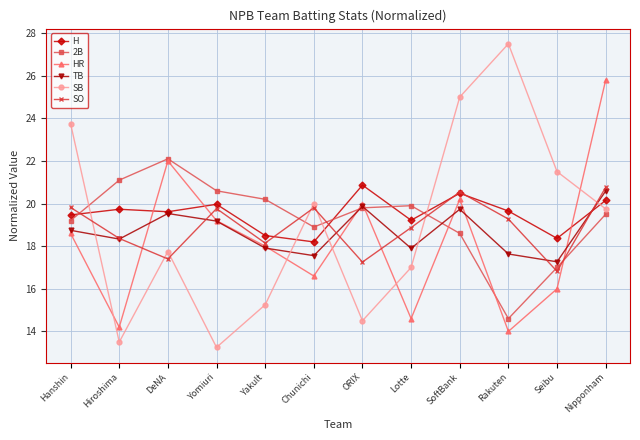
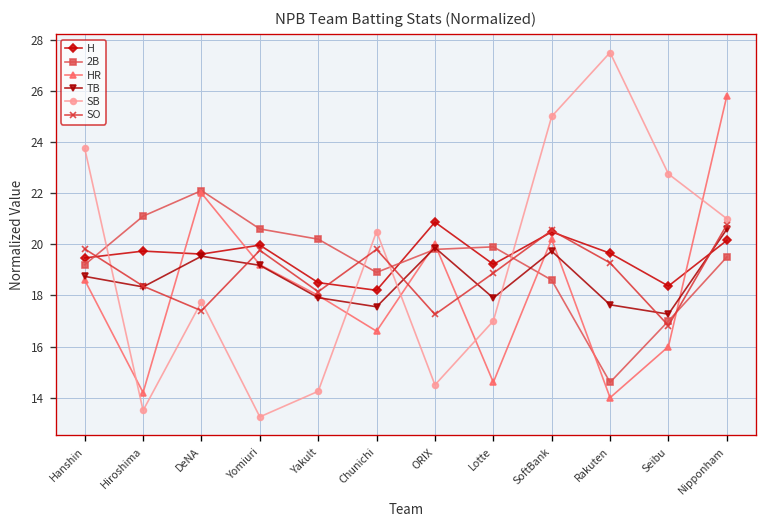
  {
    "SB": {
      "Hanshin": 23.8,
      "Hiroshima": 13.5,
      "DeNA": 17.8,
      "Yomiuri": 13.3,
-     "Yakult": 15.3,
-     "Chunichi": 20.0,
+     "Yakult": 14.3,
+     "Chunichi": 20.5,
      "ORIX": 14.5,
      "Lotte": 17.0,
      "SoftBank": 25.0,
      "Rakuten": 27.5,
-     "Seibu": 21.5,
-     "Nipponham": 19.8
+     "Seibu": 22.8,
+     "Nipponham": 21.0
    }
  }
